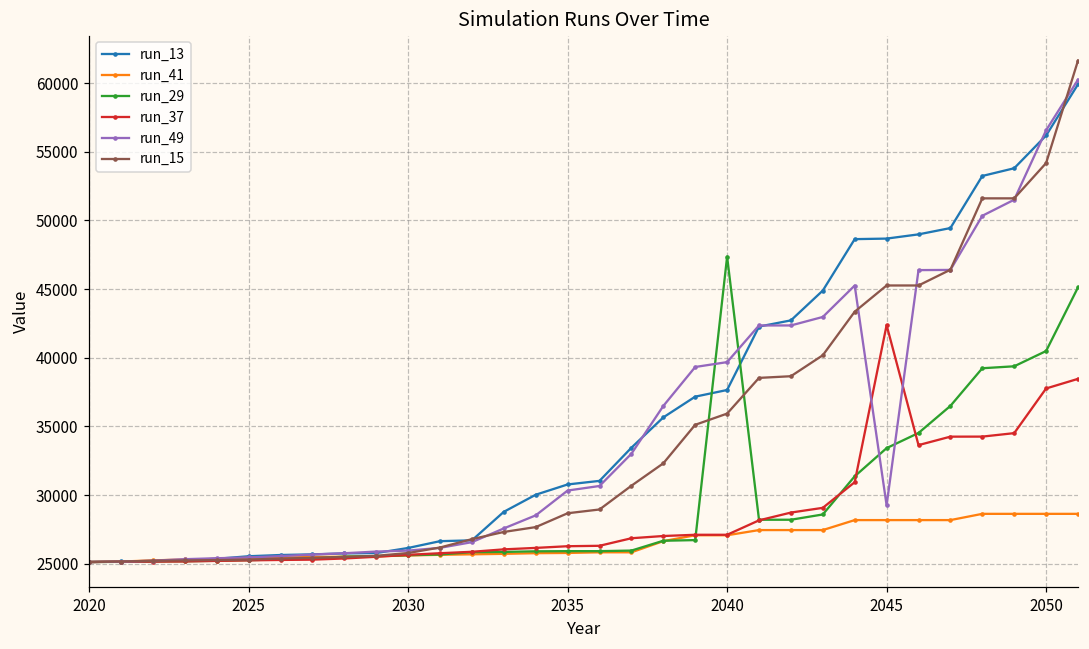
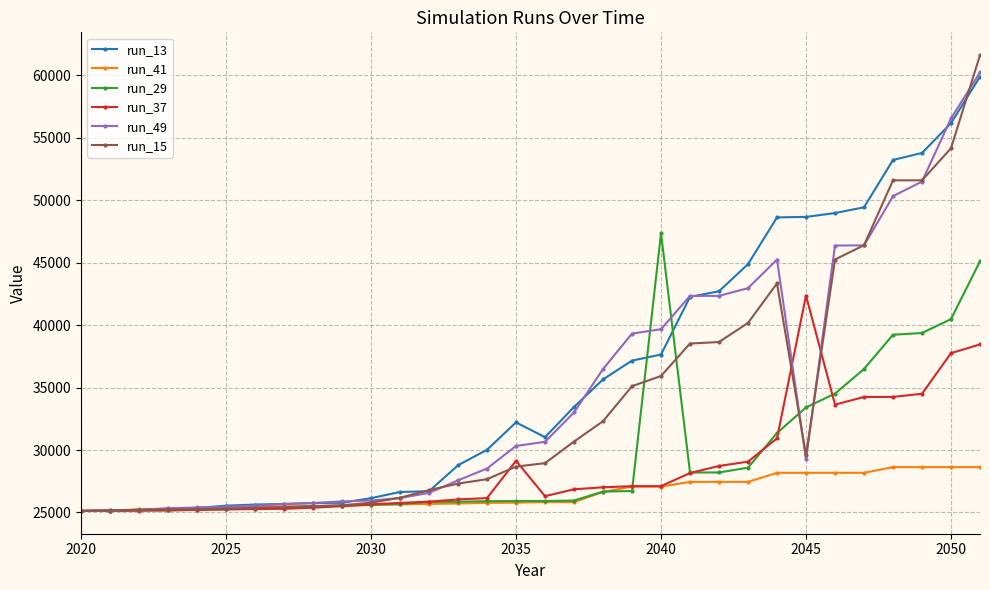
  {
    "run_13": {
-     "2035": 30800,
+     "2035": 32200,
      "2040": 37600,
      "2045": 48700,
      "2050": 56200
    },
    "run_41": {
      "2045": 28200,
      "2050": 28600
    },
    "run_29": {
      "2040": 47400,
      "2045": 33400,
      "2050": 40500
    },
    "run_37": {
-     "2035": 26300,
+     "2035": 29100,
      "2045": 42400,
      "2050": 37800
    },
    "run_49": {
      "2035": 30300,
      "2040": 39700,
      "2045": 29300,
      "2050": 56600
    },
    "run_15": {
      "2035": 28700,
      "2040": 35900,
-     "2045": 45300,
+     "2045": 29600,
      "2050": 54200
    }
  }
